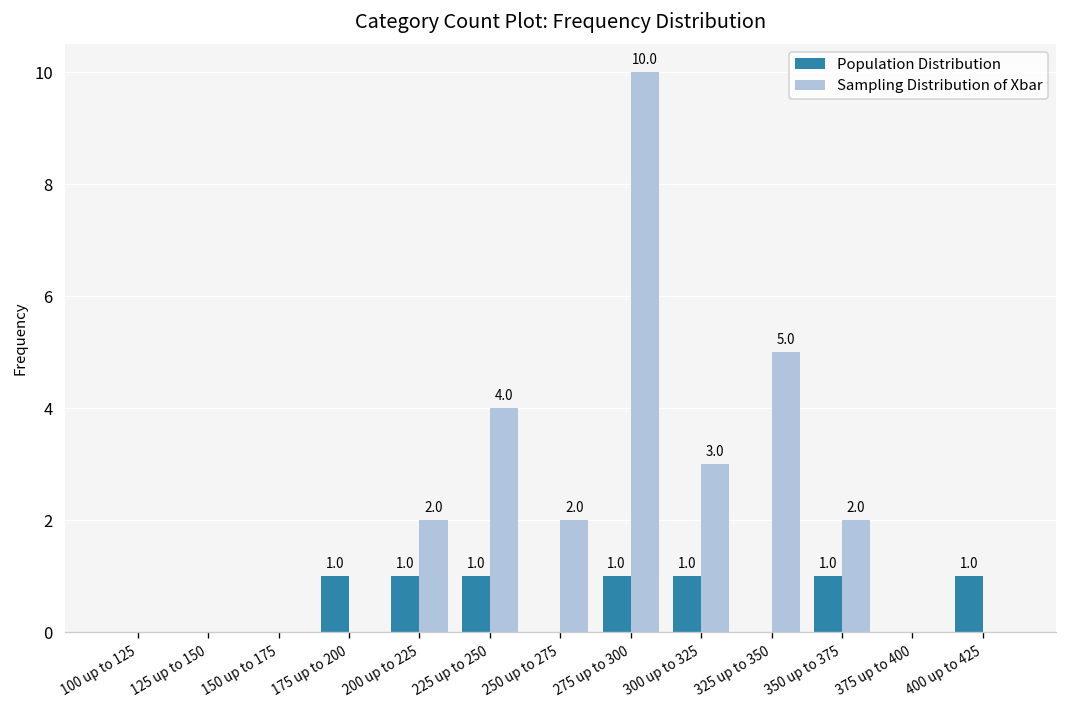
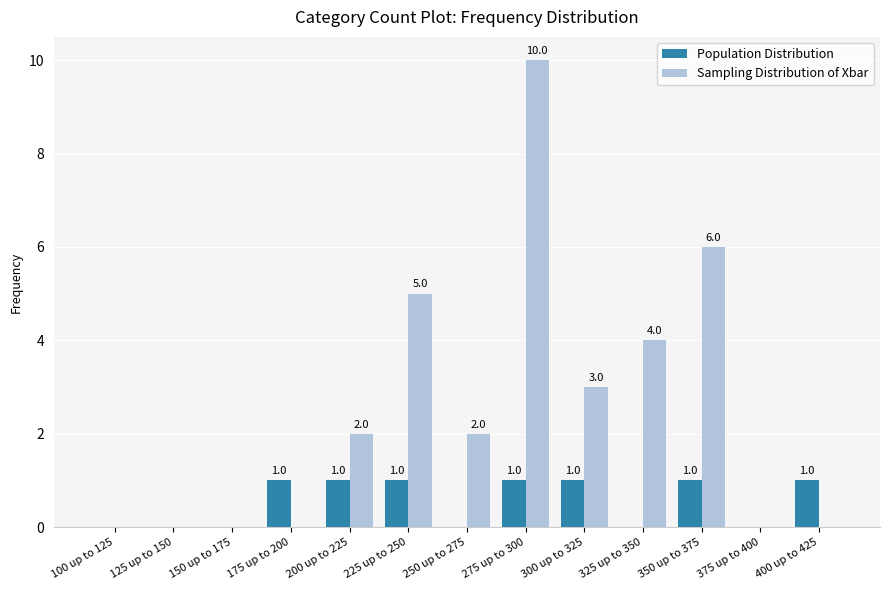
  {
    "Population Distribution": {
      "175 up to 200": 1.0,
      "200 up to 225": 1.0,
      "225 up to 250": 1.0,
      "275 up to 300": 1.0,
      "300 up to 325": 1.0,
      "350 up to 375": 1.0,
      "400 up to 425": 1.0
    },
    "Sampling Distribution of Xbar": {
      "200 up to 225": 2.0,
-     "225 up to 250": 4.0,
+     "225 up to 250": 5.0,
      "250 up to 275": 2.0,
      "275 up to 300": 10.0,
      "300 up to 325": 3.0,
-     "325 up to 350": 5.0,
-     "350 up to 375": 2.0
+     "325 up to 350": 4.0,
+     "350 up to 375": 6.0
    }
  }
